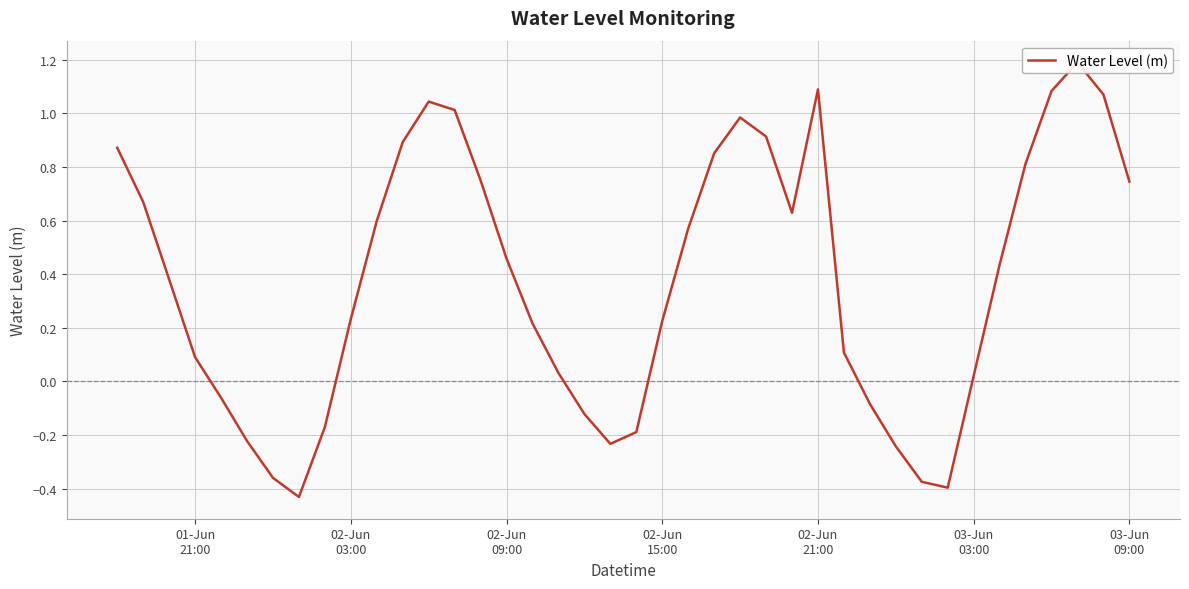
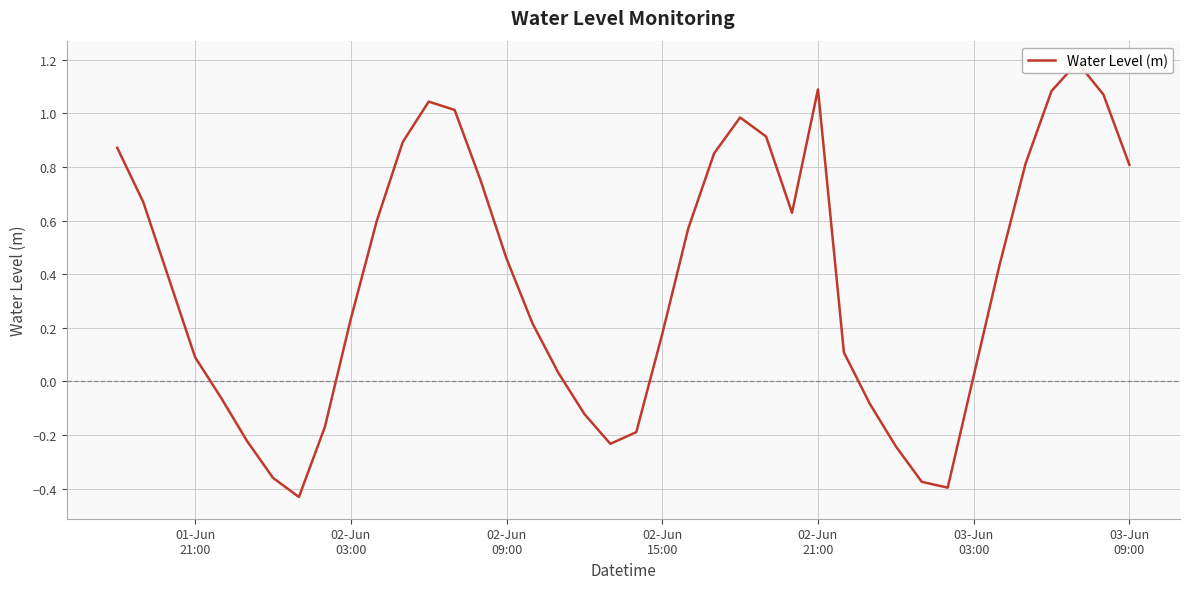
  {
    "01-Jun 21:00": 0.09,
    "02-Jun 03:00": 0.23,
    "02-Jun 09:00": 0.46,
-   "02-Jun 15:00": 0.23,
+   "02-Jun 15:00": 0.18,
    "02-Jun 21:00": 1.09,
    "03-Jun 03:00": 0.02,
-   "03-Jun 09:00": 0.75
+   "03-Jun 09:00": 0.81
  }
